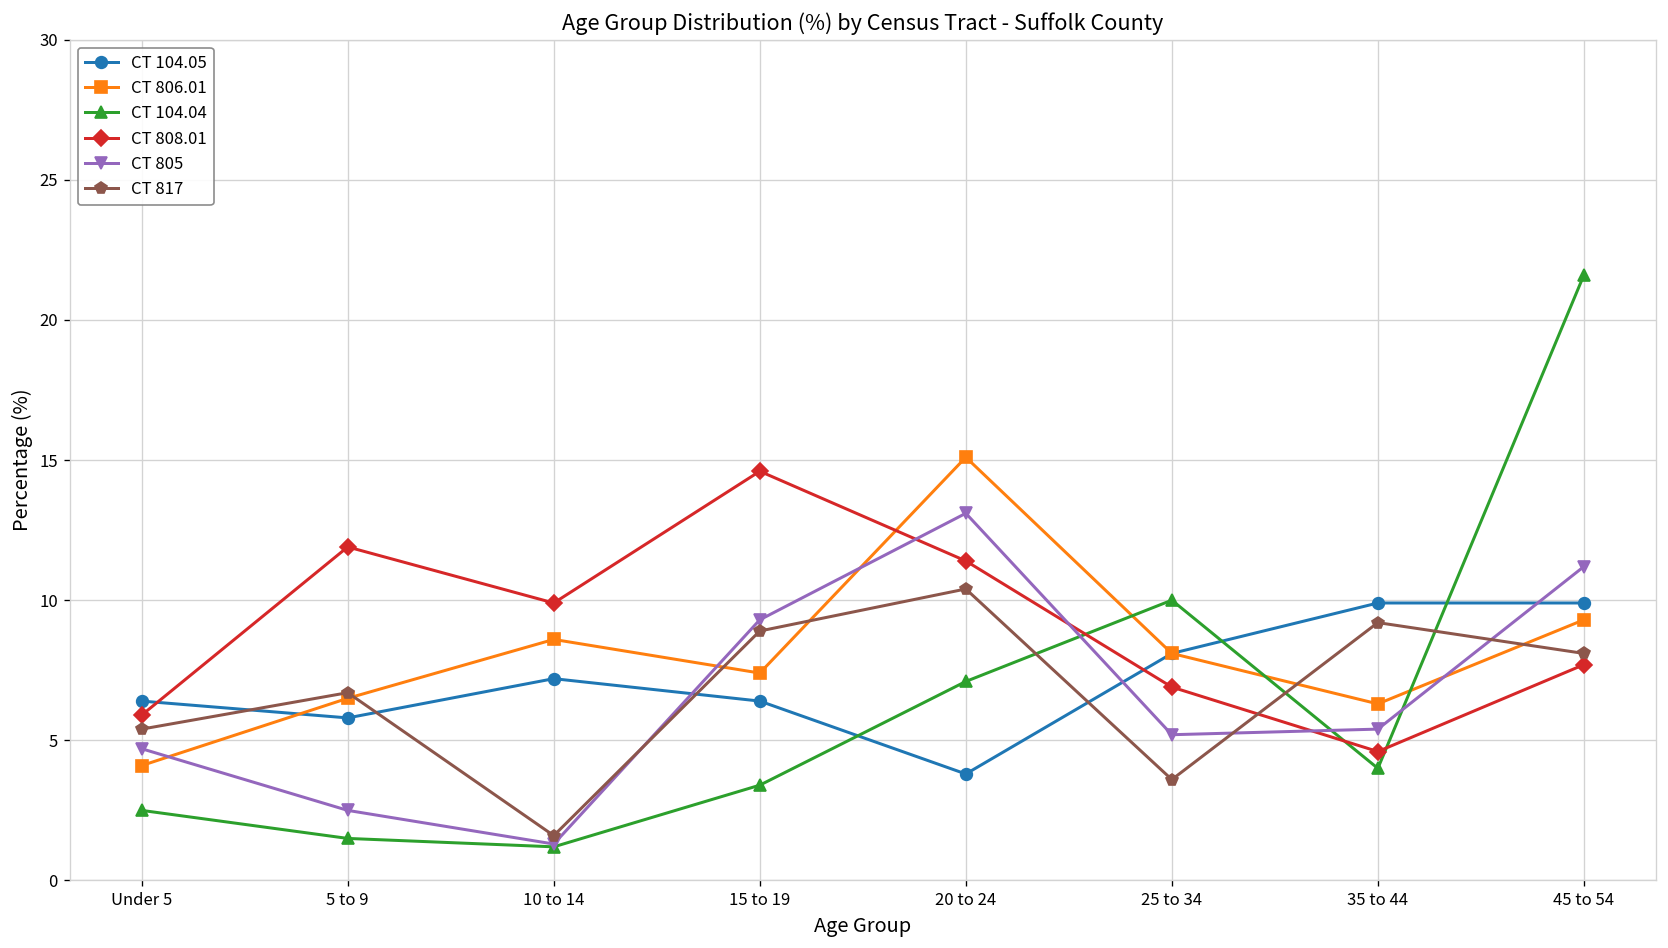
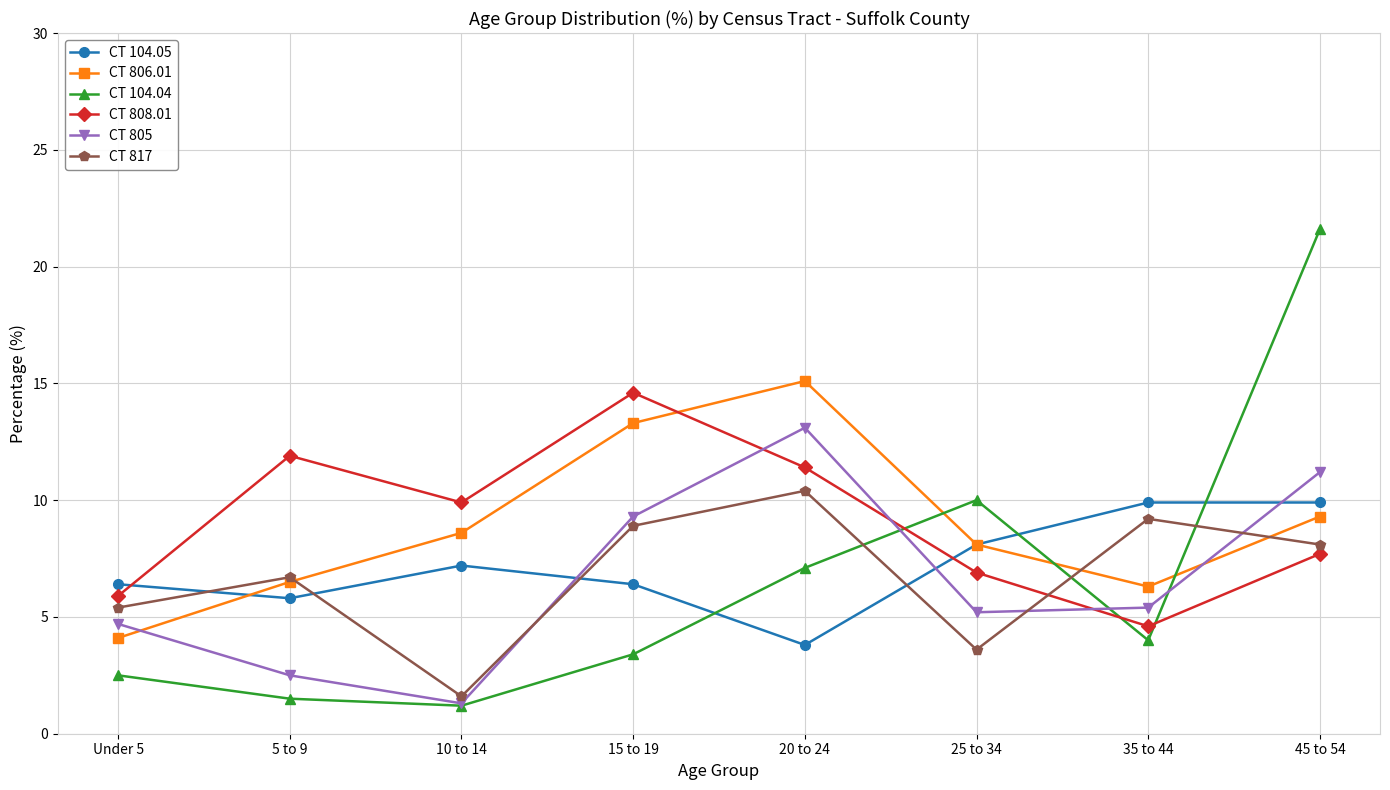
  {
    "CT 104.05": {
      "Under 5": 6.4,
      "5 to 9": 5.8,
      "10 to 14": 7.2,
      "15 to 19": 6.4,
      "20 to 24": 3.8,
      "35 to 44": 9.9,
      "45 to 54": 9.9
    },
    "CT 806.01": {
      "Under 5": 4.1,
      "5 to 9": 6.5,
      "10 to 14": 8.6,
-     "15 to 19": 7.4,
+     "15 to 19": 13.3,
      "20 to 24": 15.1,
      "35 to 44": 6.3,
      "45 to 54": 9.3
    },
    "CT 104.04": {
      "Under 5": 2.5,
      "5 to 9": 1.5,
      "15 to 19": 3.4,
      "20 to 24": 7.1,
      "25 to 34": 10.0,
      "35 to 44": 4.0,
      "45 to 54": 21.6
    },
    "CT 808.01": {
      "Under 5": 5.9,
      "5 to 9": 11.9,
      "10 to 14": 9.9,
      "15 to 19": 14.6,
      "20 to 24": 11.4,
      "25 to 34": 6.9,
      "35 to 44": 4.6,
      "45 to 54": 7.7
    },
    "CT 805": {
      "Under 5": 4.7,
      "5 to 9": 2.5,
      "15 to 19": 9.3,
      "20 to 24": 13.1,
      "25 to 34": 5.2,
      "35 to 44": 5.4,
      "45 to 54": 11.2
    },
    "CT 817": {
      "Under 5": 5.4,
      "5 to 9": 6.7,
      "10 to 14": 1.6,
      "15 to 19": 8.9,
      "20 to 24": 10.4,
      "25 to 34": 3.6,
      "35 to 44": 9.2,
      "45 to 54": 8.1
    }
  }
